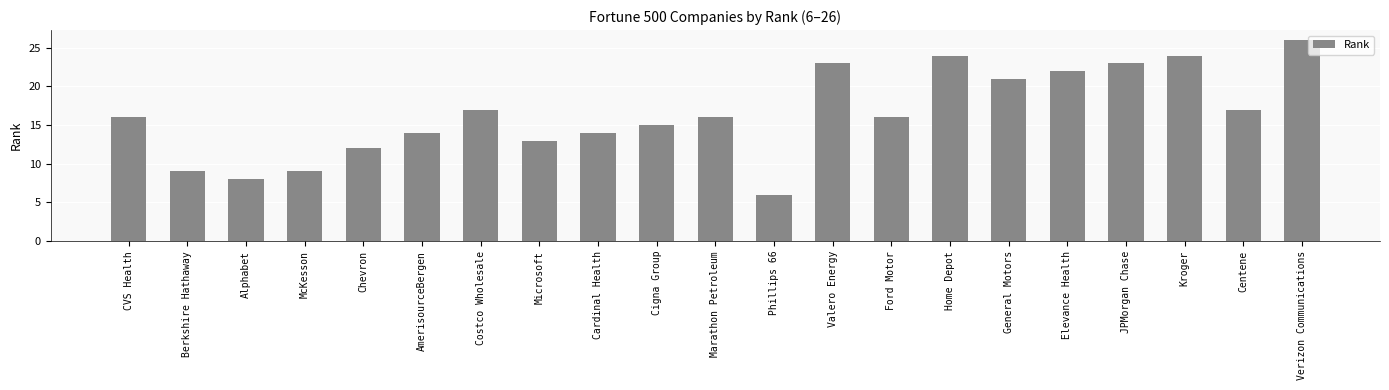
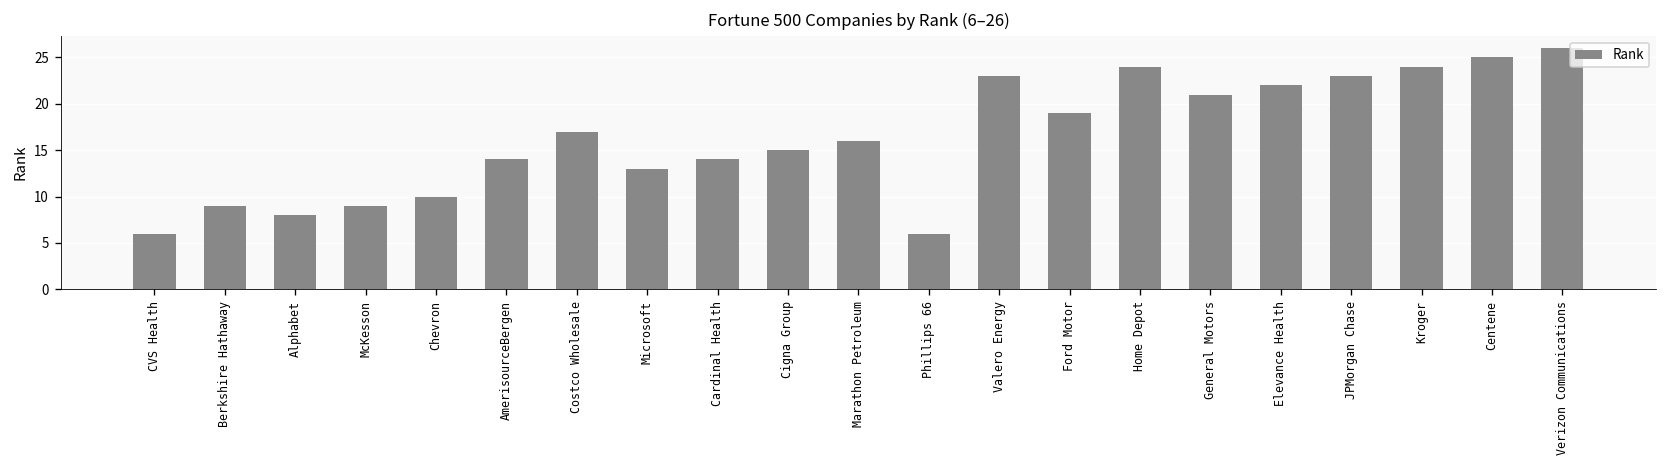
  {
-   "CVS Health": 16,
+   "CVS Health": 6,
    "Berkshire Hathaway": 9,
    "Alphabet": 8,
    "McKesson": 9,
-   "Chevron": 12,
+   "Chevron": 10,
    "AmerisourceBergen": 14,
    "Costco Wholesale": 17,
    "Microsoft": 13,
    "Cardinal Health": 14,
    "Cigna Group": 15,
    "Marathon Petroleum": 16,
    "Phillips 66": 6,
    "Valero Energy": 23,
-   "Ford Motor": 16,
+   "Ford Motor": 19,
    "Home Depot": 24,
    "General Motors": 21,
    "Elevance Health": 22,
    "JPMorgan Chase": 23,
    "Kroger": 24,
-   "Centene": 17,
+   "Centene": 25,
    "Verizon Communications": 26
  }
